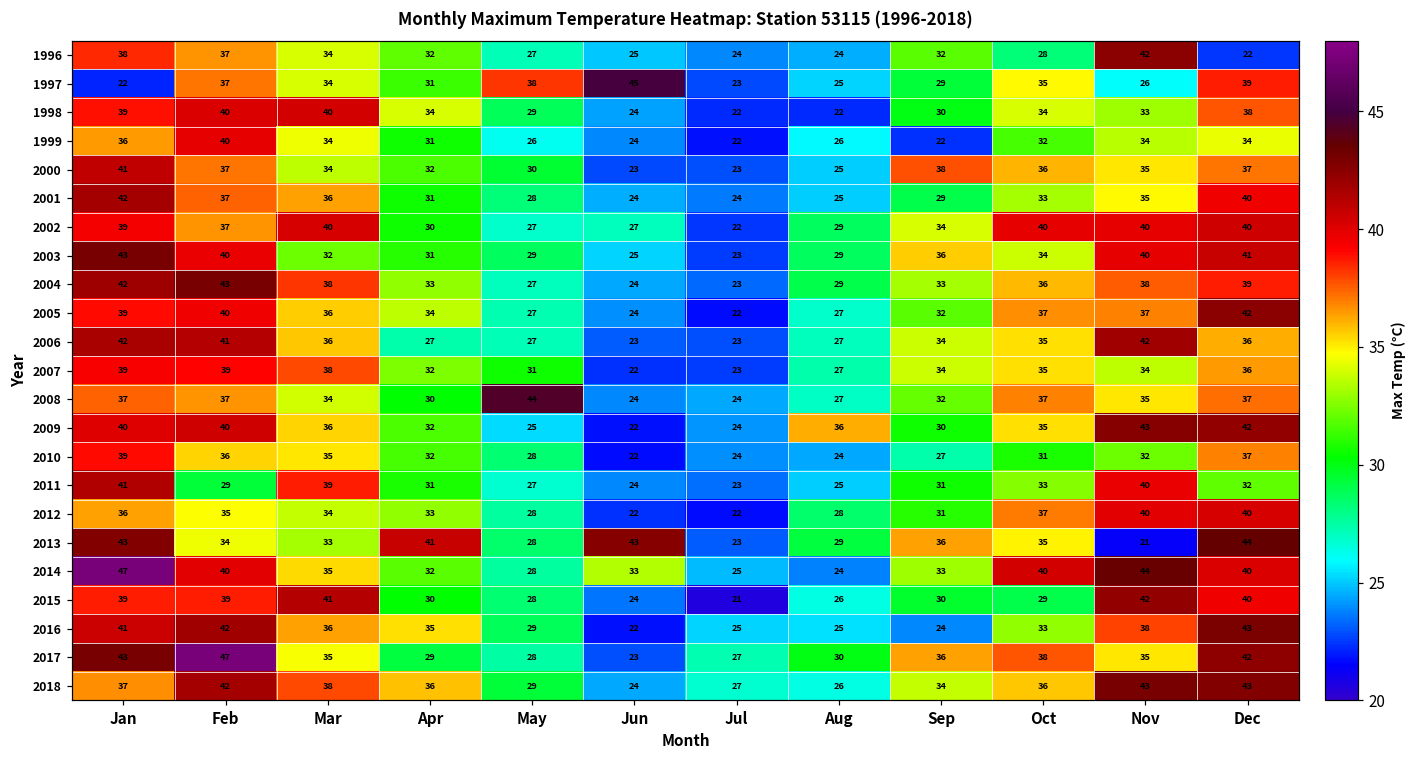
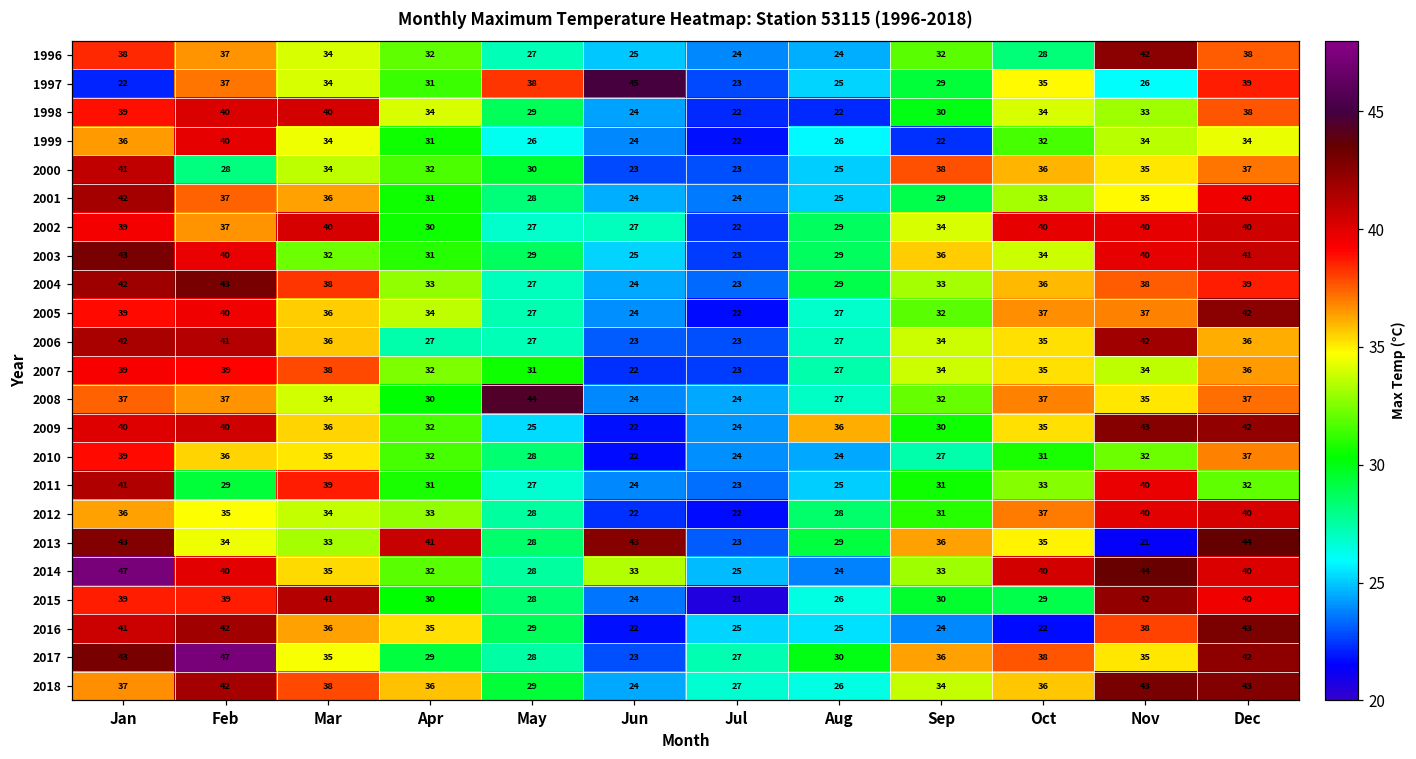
  {
    "1996": {
      "Jan": 38,
      "Feb": 37,
      "Mar": 34,
      "Apr": 32,
      "May": 27,
      "Jun": 25,
      "Jul": 24,
      "Aug": 24,
      "Sep": 32,
      "Oct": 28,
      "Nov": 42,
-     "Dec": 22
+     "Dec": 38
    },
    "2000": {
      "Jan": 41,
-     "Feb": 37,
+     "Feb": 28,
      "Mar": 34,
      "Apr": 32,
      "May": 30,
      "Jun": 23,
      "Jul": 23,
      "Aug": 25,
      "Sep": 38,
      "Oct": 36,
      "Nov": 35,
      "Dec": 37
    },
    "2016": {
      "Jan": 41,
      "Feb": 42,
      "Mar": 36,
      "Apr": 35,
      "May": 29,
      "Jun": 22,
      "Jul": 25,
      "Aug": 25,
      "Sep": 24,
-     "Oct": 33,
+     "Oct": 22,
      "Nov": 38,
      "Dec": 43
    }
  }
